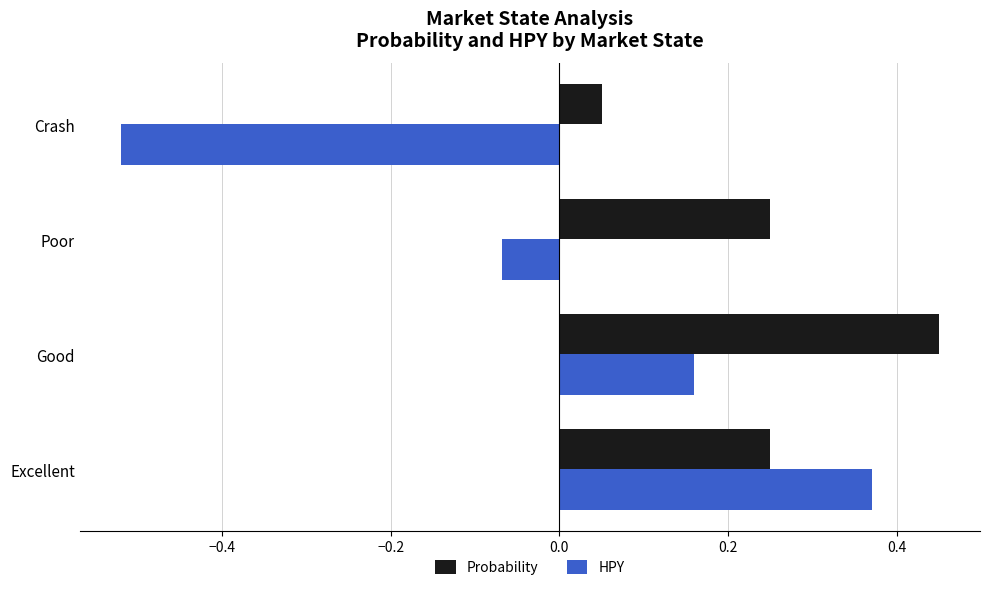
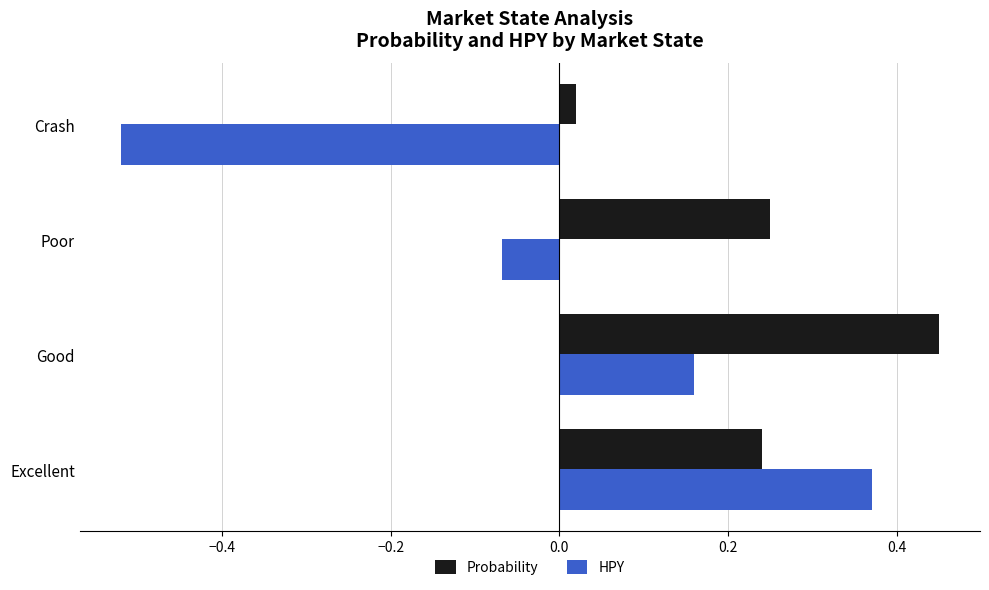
  {
    "Probability": {
-     "Crash": 0.05,
+     "Crash": 0.02,
      "Poor": 0.25,
      "Good": 0.45,
-     "Excellent": 0.25
+     "Excellent": 0.24
    },
    "HPY": {
      "Crash": -0.52,
      "Poor": -0.07,
      "Good": 0.16,
      "Excellent": 0.37
    }
  }
